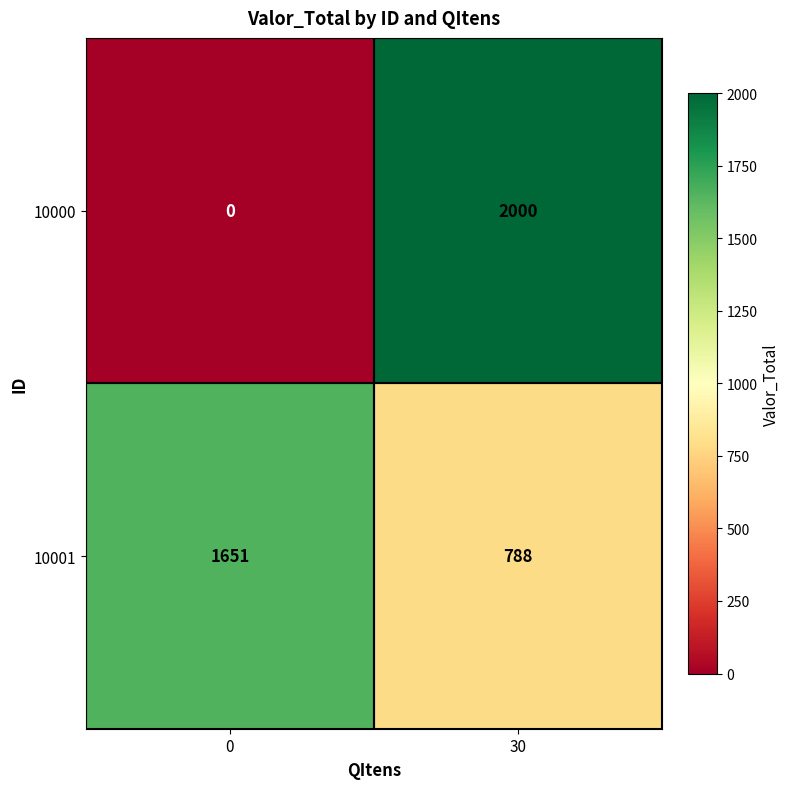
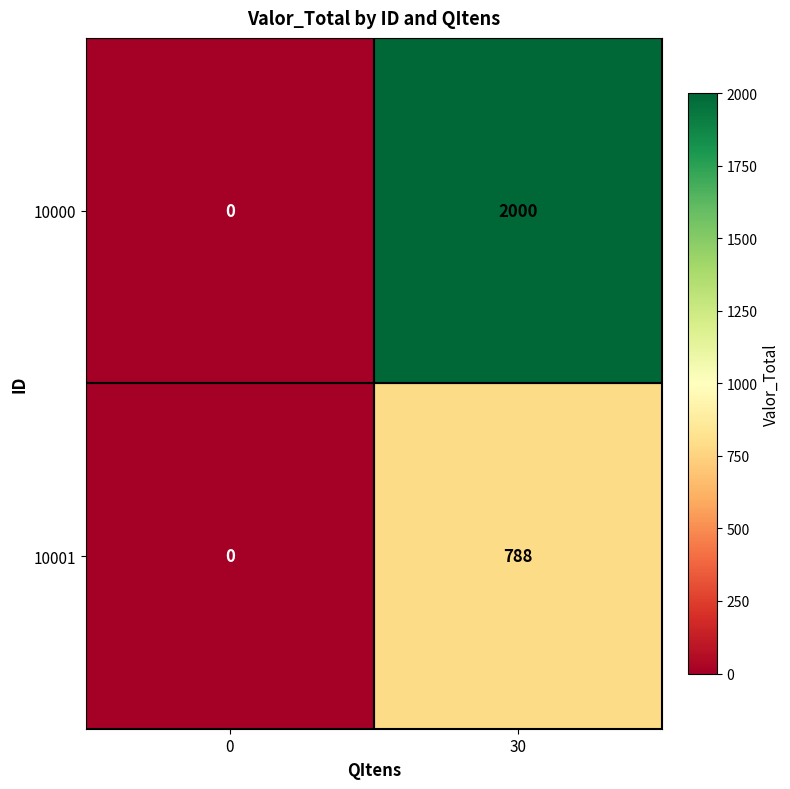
  {
    "10000": {
      "0": 0,
      "30": 2000
    },
    "10001": {
-     "0": 1651,
+     "0": 0,
      "30": 788
    }
  }
